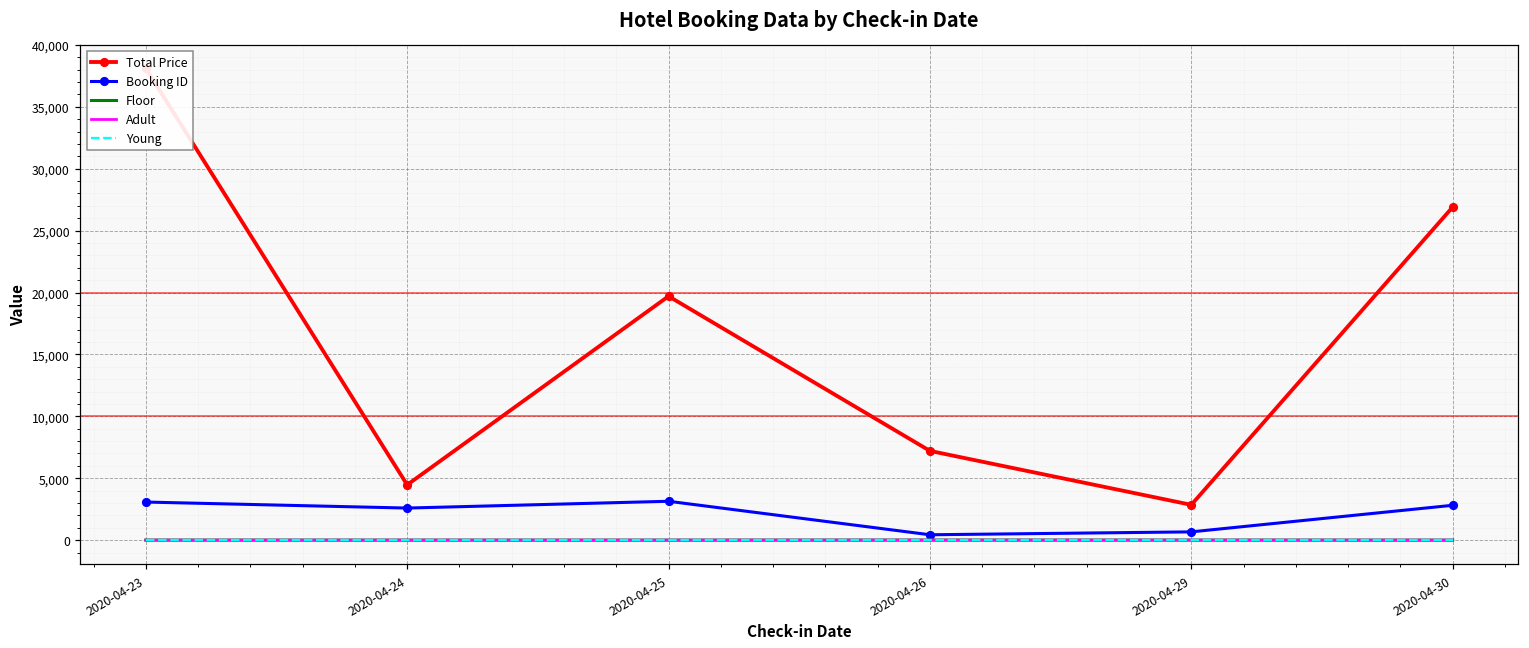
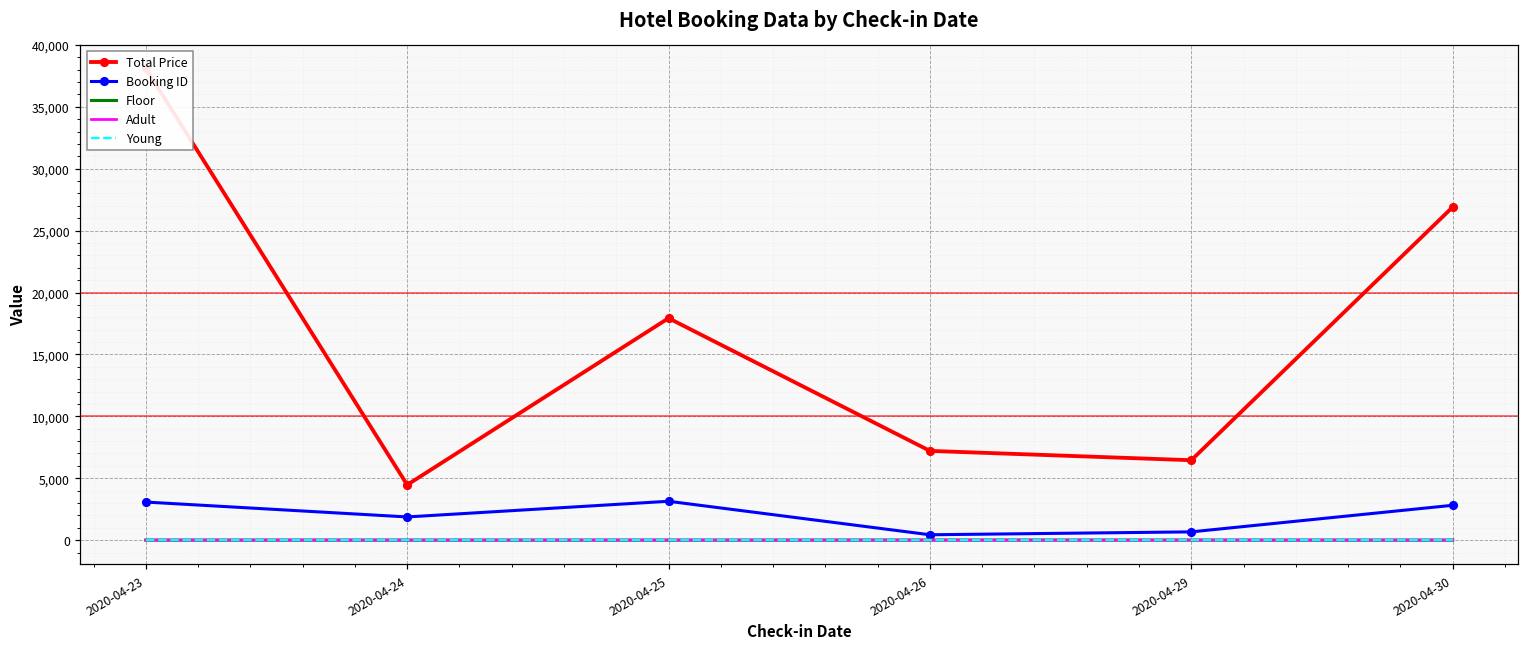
  {
    "Total Price": {
      "2020-04-24": "4,500",
-     "2020-04-25": "19,700",
+     "2020-04-25": "17,900",
      "2020-04-26": "7,200",
-     "2020-04-29": "2,900",
+     "2020-04-29": "6,500",
      "2020-04-30": "26,900"
    },
    "Booking ID": {
      "2020-04-23": "3,100",
-     "2020-04-24": "2,600",
+     "2020-04-24": "1,900",
      "2020-04-25": "3,100",
      "2020-04-26": "400",
      "2020-04-29": "700",
      "2020-04-30": "2,800"
    },
    "Young": {
      "2020-04-23": "0",
      "2020-04-24": "0",
      "2020-04-25": "0",
      "2020-04-26": "0",
      "2020-04-29": "0",
      "2020-04-30": "0"
    }
  }
